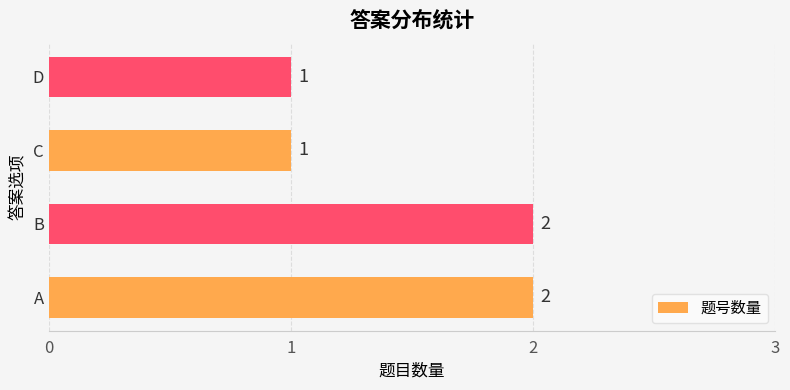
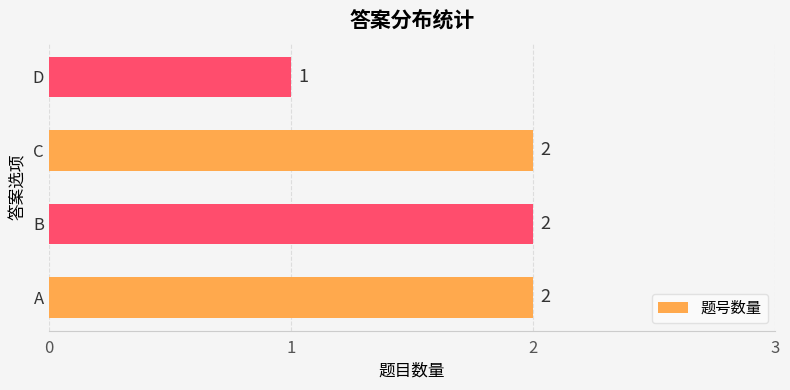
  {
    "D": 1,
-   "C": 1,
+   "C": 2,
    "B": 2,
    "A": 2
  }
